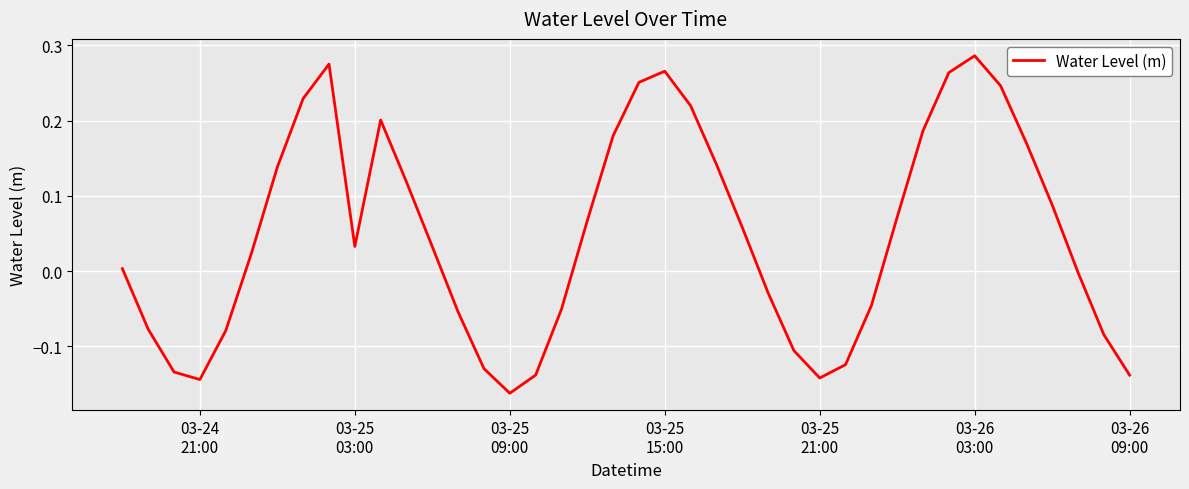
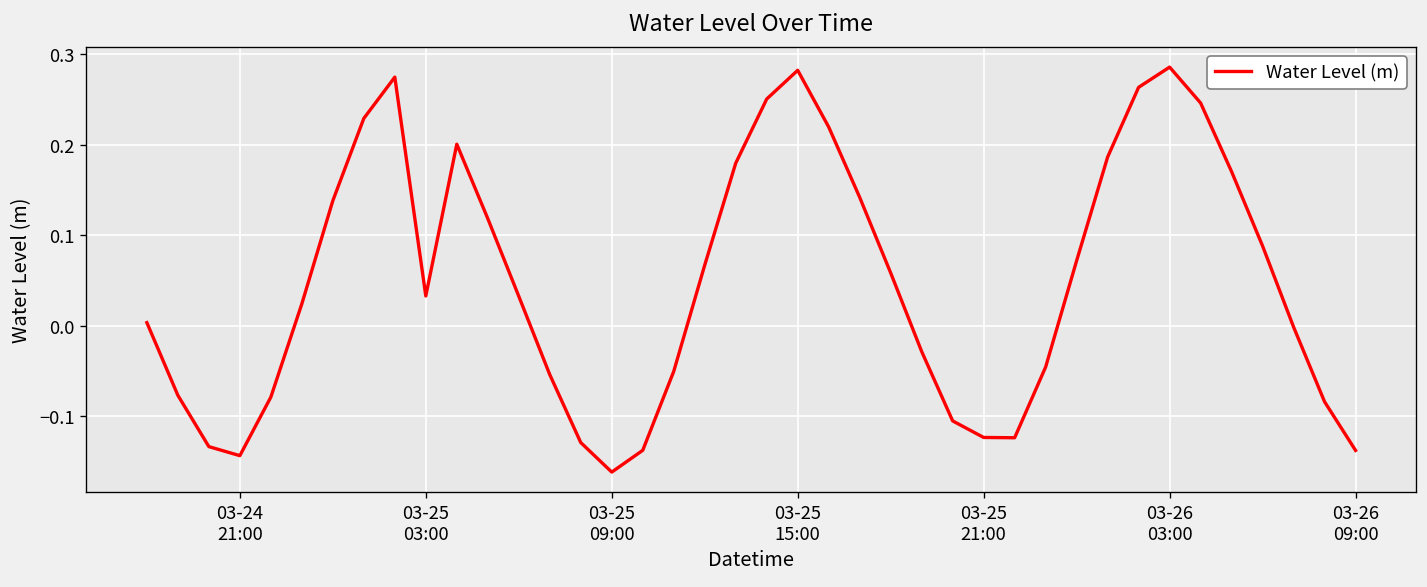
  {
    "03-24 21:00": -0.14,
    "03-25 03:00": 0.03,
    "03-25 09:00": -0.16,
-   "03-25 15:00": 0.27,
-   "03-25 21:00": -0.14,
+   "03-25 15:00": 0.28,
+   "03-25 21:00": -0.12,
    "03-26 03:00": 0.29,
    "03-26 09:00": -0.14
  }
